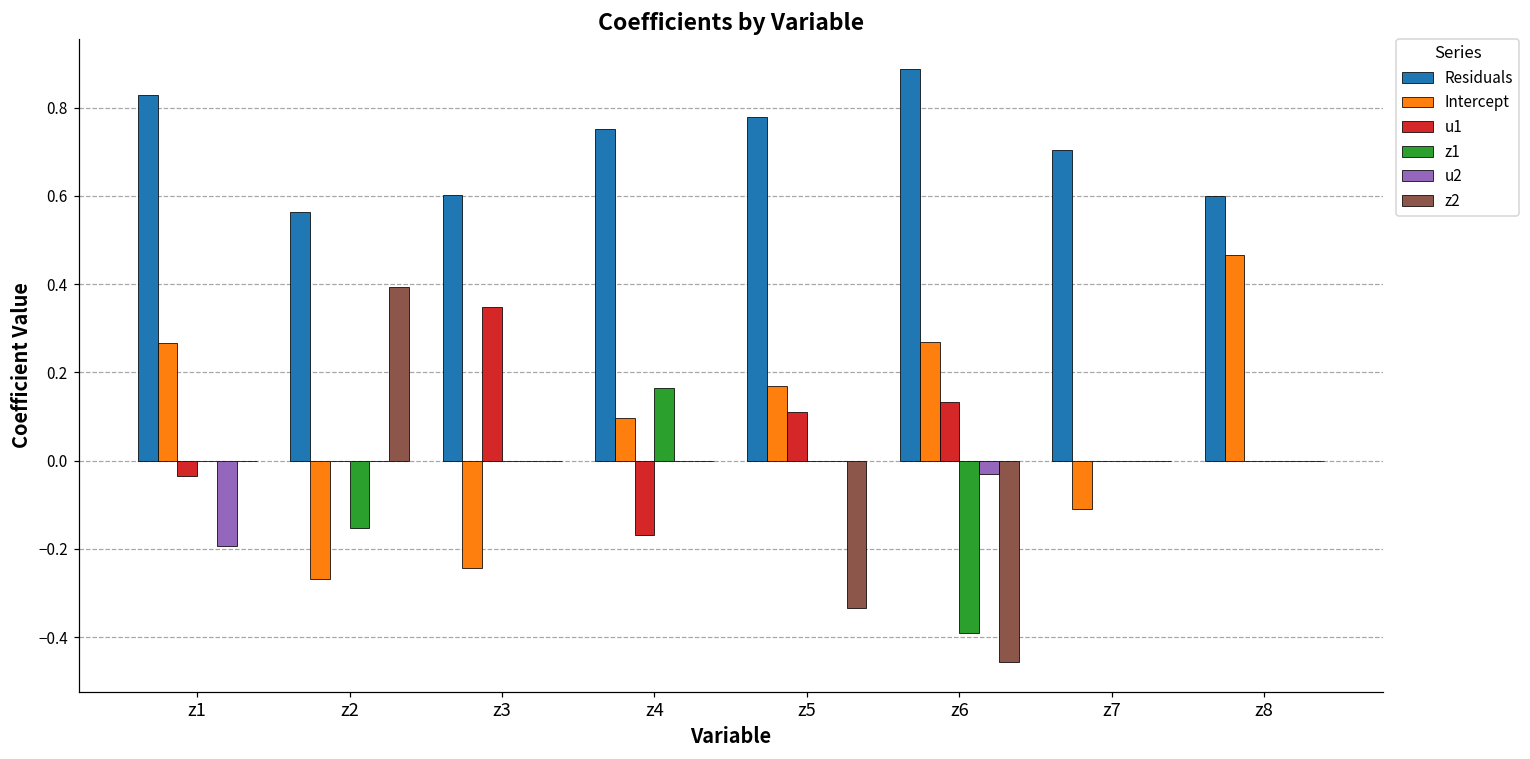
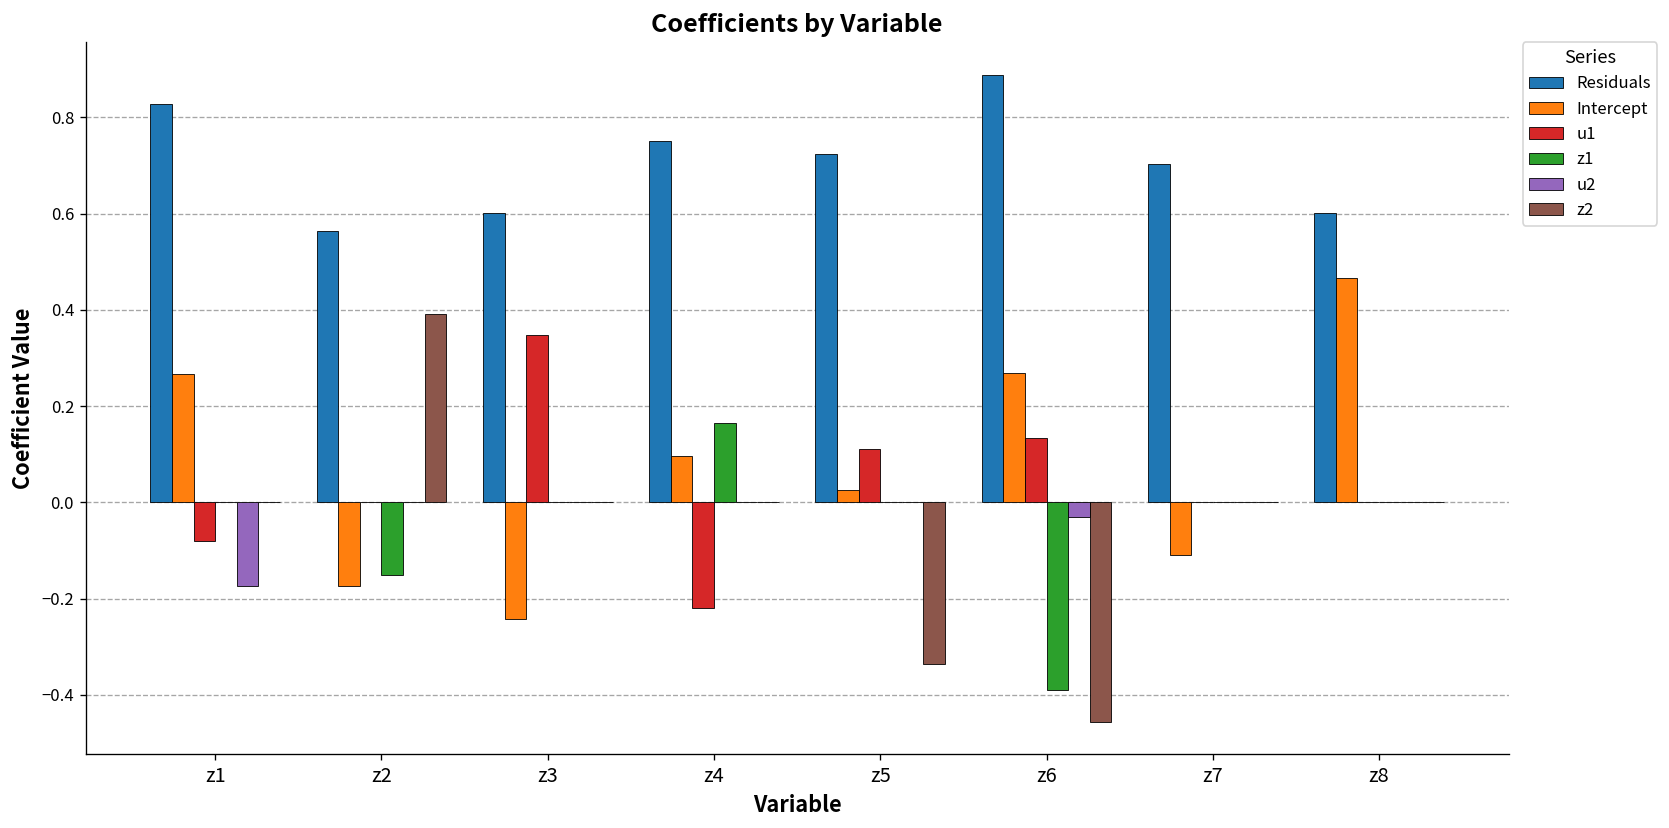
  {
    "Residuals": {
      "z1": 0.83,
      "z2": 0.56,
      "z3": 0.60,
      "z4": 0.75,
-     "z5": 0.78,
+     "z5": 0.72,
      "z6": 0.89,
      "z7": 0.70,
      "z8": 0.60
    },
    "Intercept": {
      "z1": 0.27,
-     "z2": -0.27,
+     "z2": -0.17,
      "z3": -0.24,
      "z4": 0.10,
-     "z5": 0.17,
+     "z5": 0.03,
      "z6": 0.27,
      "z7": -0.11,
      "z8": 0.47
    },
    "u1": {
-     "z1": -0.04,
+     "z1": -0.08,
      "z2": 0.00,
      "z3": 0.35,
-     "z4": -0.17,
+     "z4": -0.22,
      "z5": 0.11,
      "z6": 0.13,
      "z7": 0.00,
      "z8": 0.00
    },
    "z1": {
      "z1": 0.00,
      "z2": -0.15,
      "z3": 0.00,
      "z4": 0.16,
      "z5": 0.00,
      "z6": -0.39,
      "z7": 0.00,
      "z8": 0.00
    },
    "u2": {
-     "z1": -0.19,
+     "z1": -0.17,
      "z2": 0.00,
      "z3": 0.00,
      "z4": 0.00,
      "z5": 0.00,
      "z6": -0.03,
      "z7": 0.00,
      "z8": 0.00
    },
    "z2": {
      "z1": 0.00,
      "z2": 0.39,
      "z3": 0.00,
      "z4": 0.00,
      "z5": -0.34,
      "z6": -0.46,
      "z7": 0.00,
      "z8": 0.00
    }
  }
